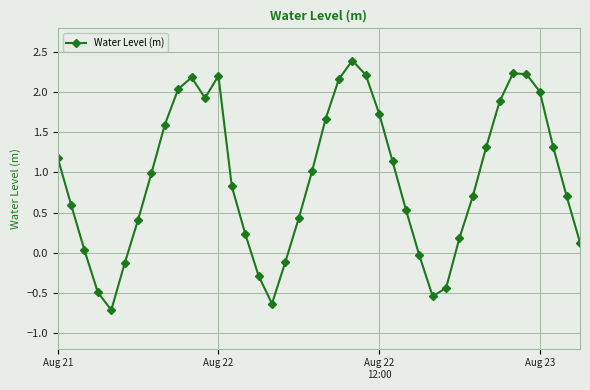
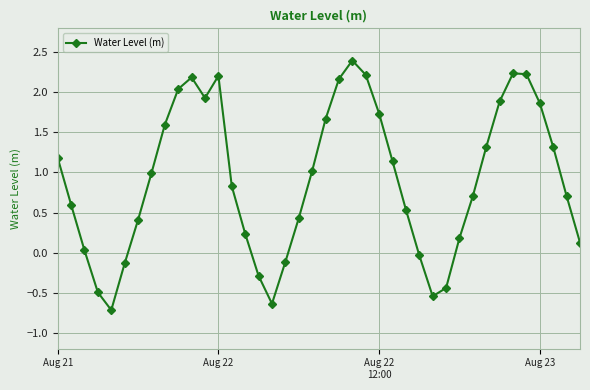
  {
    "Aug 21": 1.2,
    "Aug 22": 2.2,
    "Aug 22 12:00": 1.7,
-   "Aug 23": 2.0
+   "Aug 23": 1.9
  }
